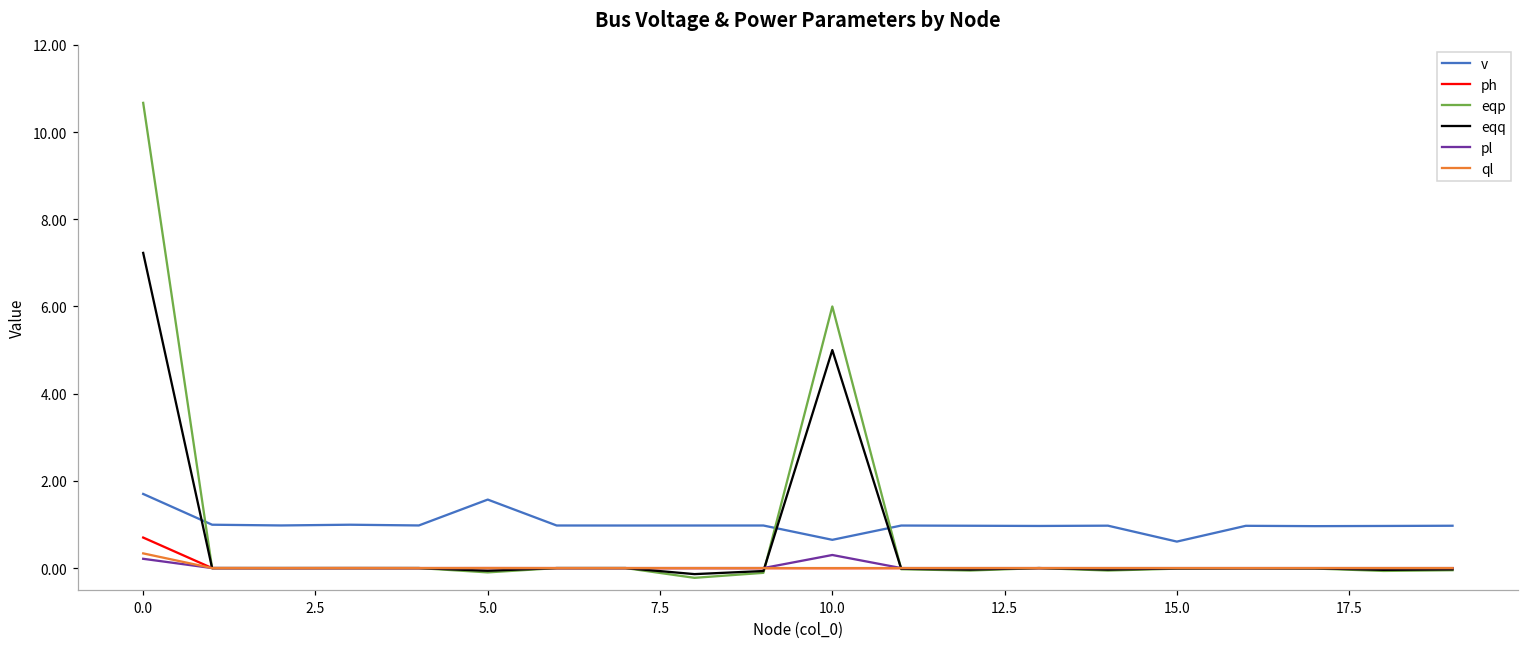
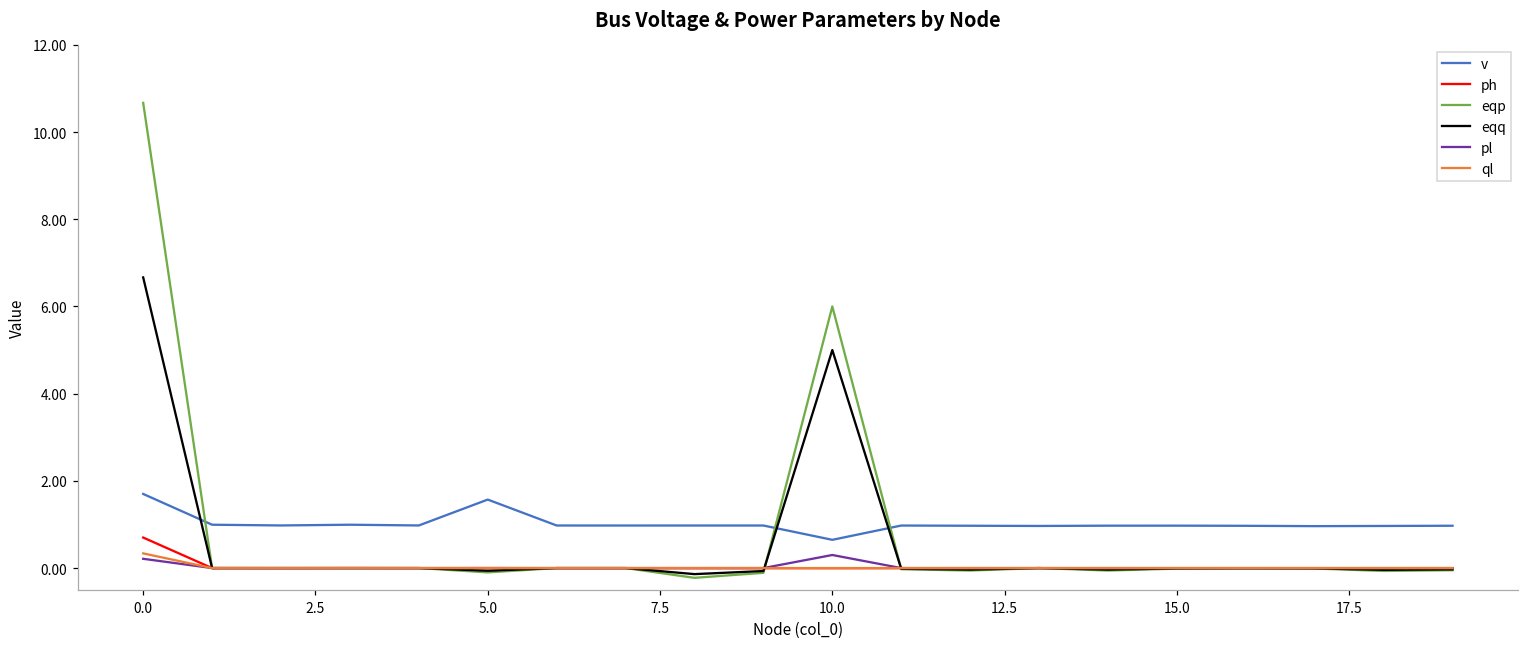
  {
    "v": {
      "0.0": 1.7,
      "5.0": 1.6,
      "10.0": 0.6,
-     "15.0": 0.6
+     "15.0": 1.0
    },
    "ph": {
      "0.0": 0.7
    },
    "eqp": {
      "0.0": 10.7,
      "10.0": 6.0
    },
    "eqq": {
-     "0.0": 7.2,
+     "0.0": 6.7,
      "10.0": 5.0
    },
    "pl": {
      "0.0": 0.2,
      "10.0": 0.3
    },
    "ql": {
      "0.0": 0.3
    }
  }
